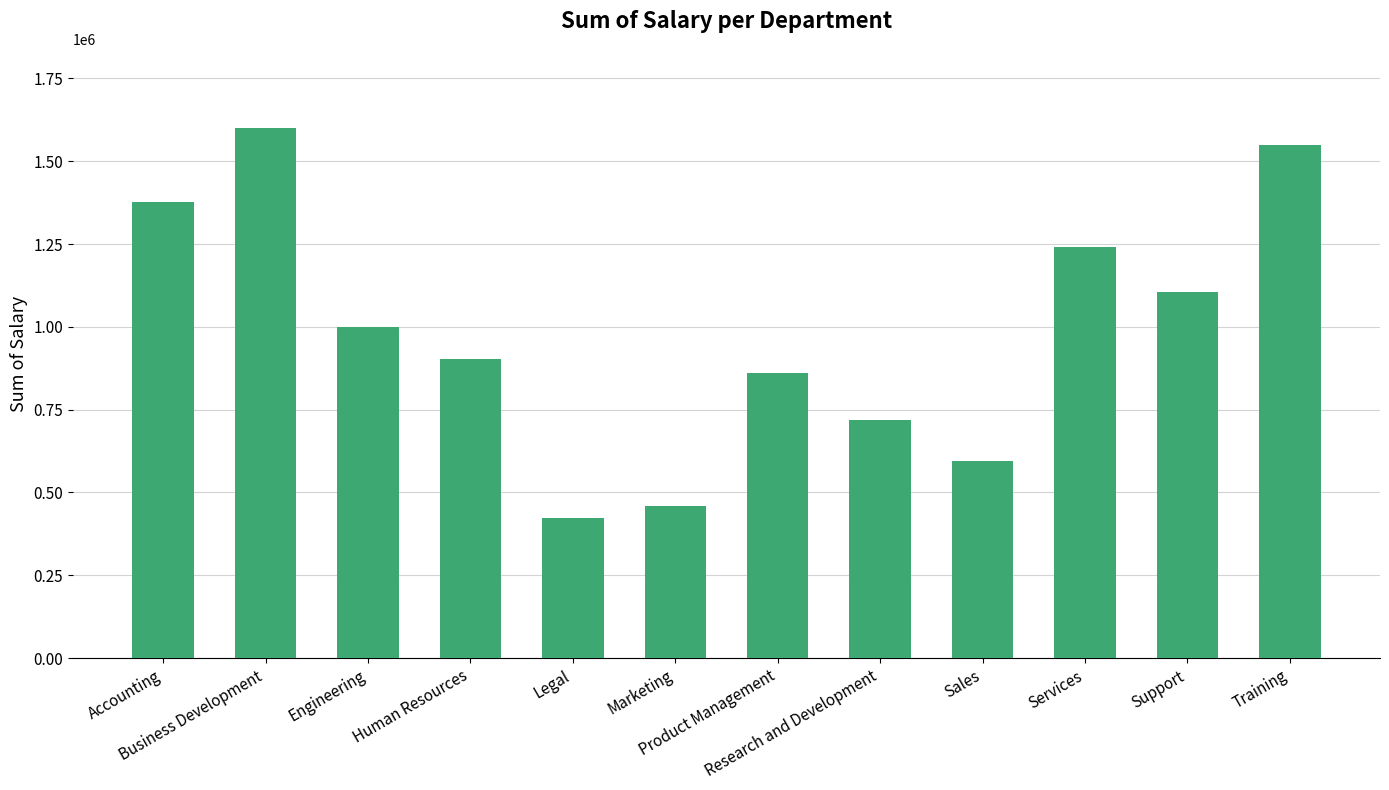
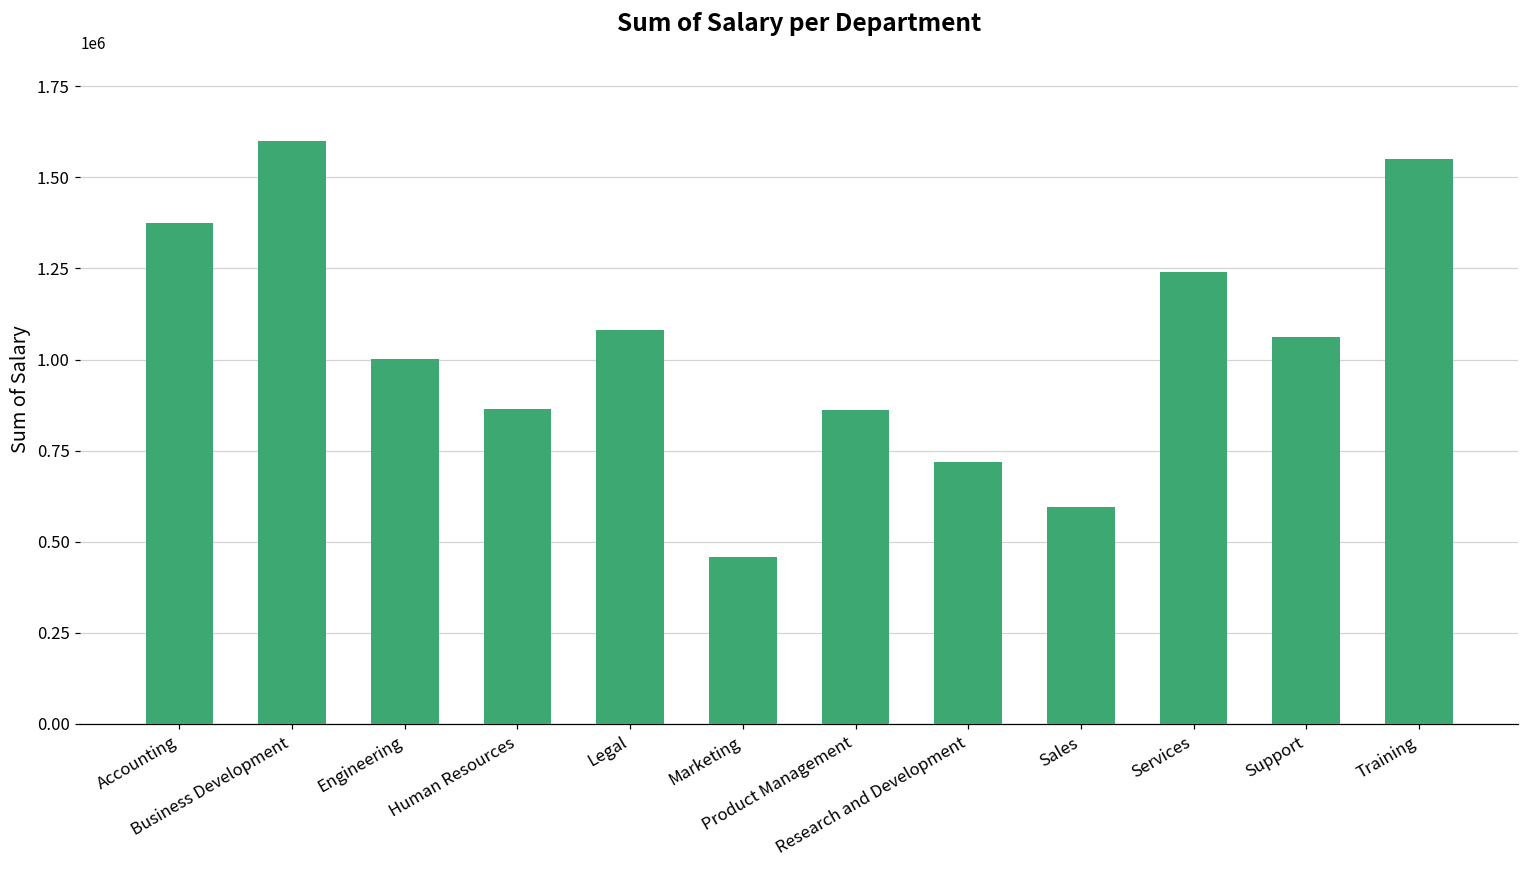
  {
    "Accounting": 1380000,
    "Business Development": 1600000,
    "Engineering": 1000000,
-   "Human Resources": 900000,
-   "Legal": 420000,
+   "Human Resources": 870000,
+   "Legal": 1080000,
    "Marketing": 460000,
    "Product Management": 860000,
    "Research and Development": 720000,
    "Sales": 590000,
    "Services": 1240000,
-   "Support": 1110000,
+   "Support": 1060000,
    "Training": 1550000
  }
